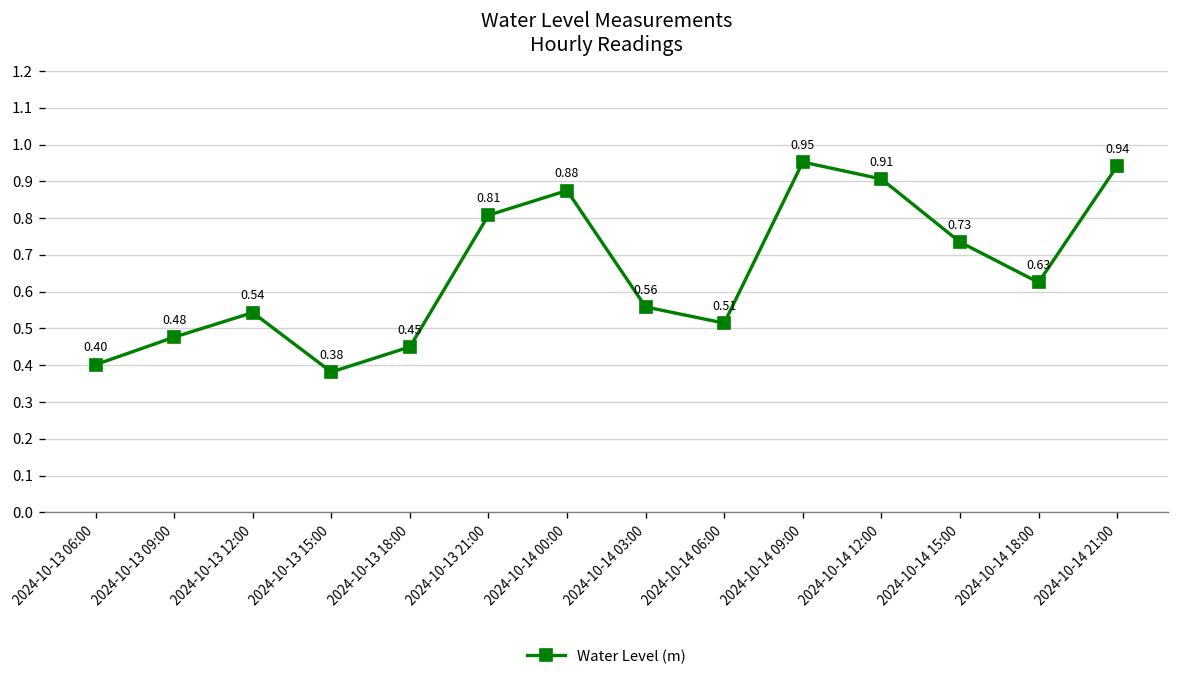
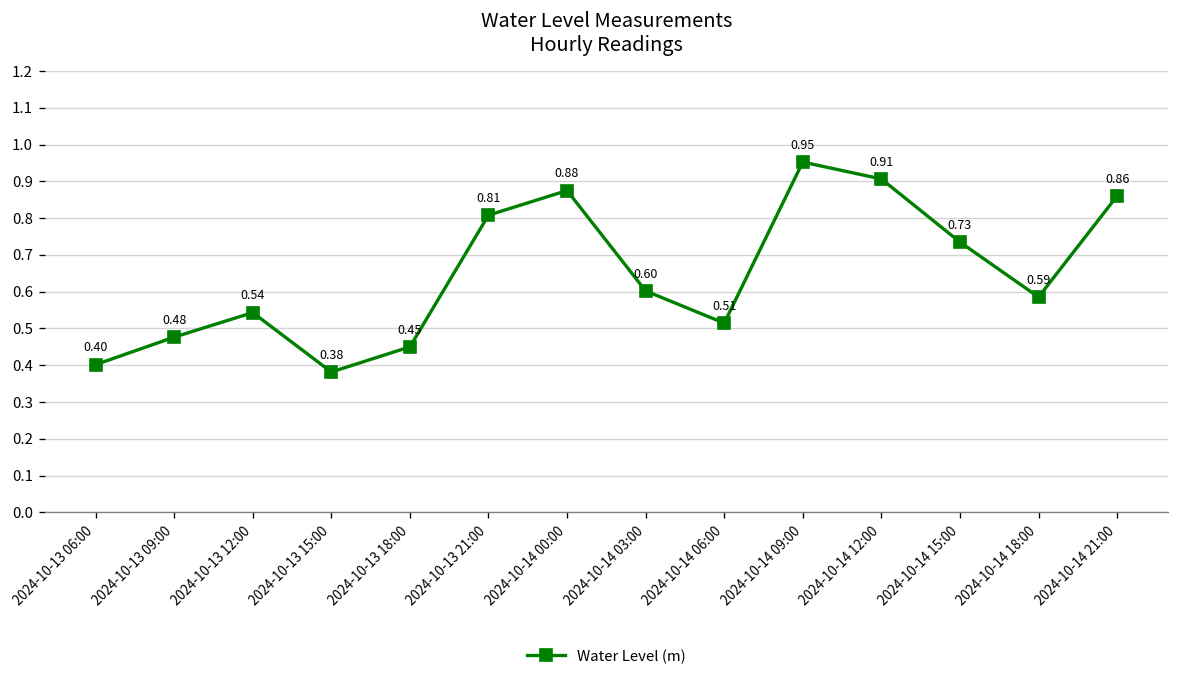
  {
    "2024-10-13 06:00": 0.40,
    "2024-10-13 09:00": 0.48,
    "2024-10-13 12:00": 0.54,
    "2024-10-13 15:00": 0.38,
    "2024-10-13 18:00": 0.45,
    "2024-10-13 21:00": 0.81,
    "2024-10-14 00:00": 0.88,
-   "2024-10-14 03:00": 0.56,
+   "2024-10-14 03:00": 0.60,
    "2024-10-14 06:00": 0.51,
    "2024-10-14 09:00": 0.95,
    "2024-10-14 12:00": 0.91,
    "2024-10-14 15:00": 0.73,
-   "2024-10-14 18:00": 0.63,
-   "2024-10-14 21:00": 0.94
+   "2024-10-14 18:00": 0.59,
+   "2024-10-14 21:00": 0.86
  }
